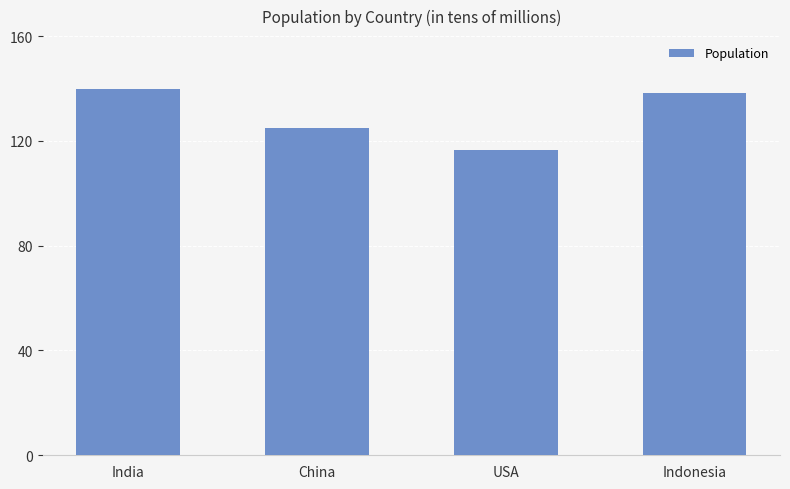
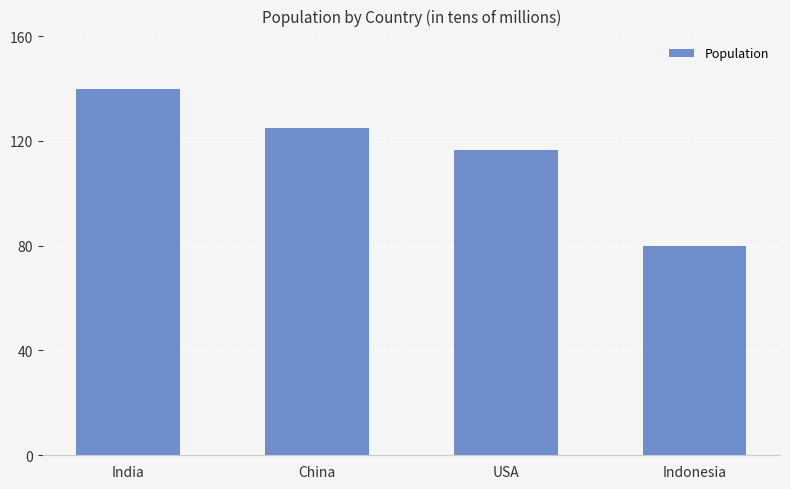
  {
    "India": 140,
    "China": 125,
    "USA": 117,
-   "Indonesia": 138
+   "Indonesia": 80
  }
